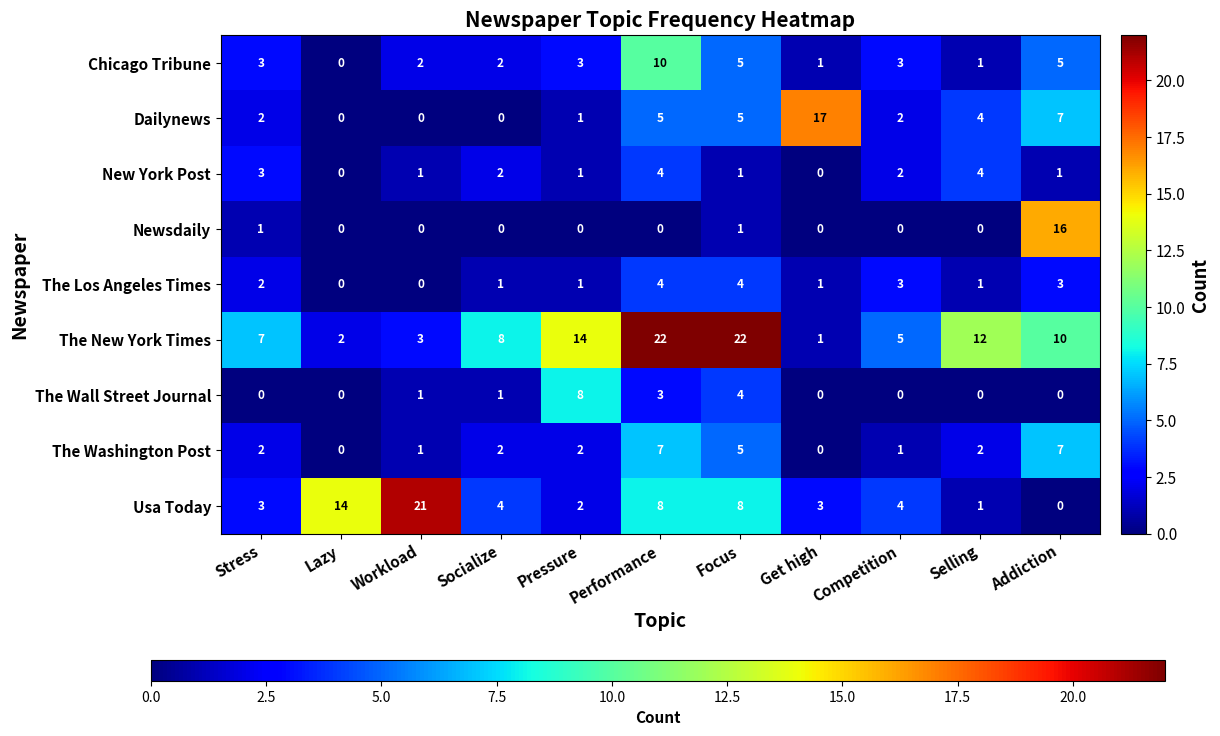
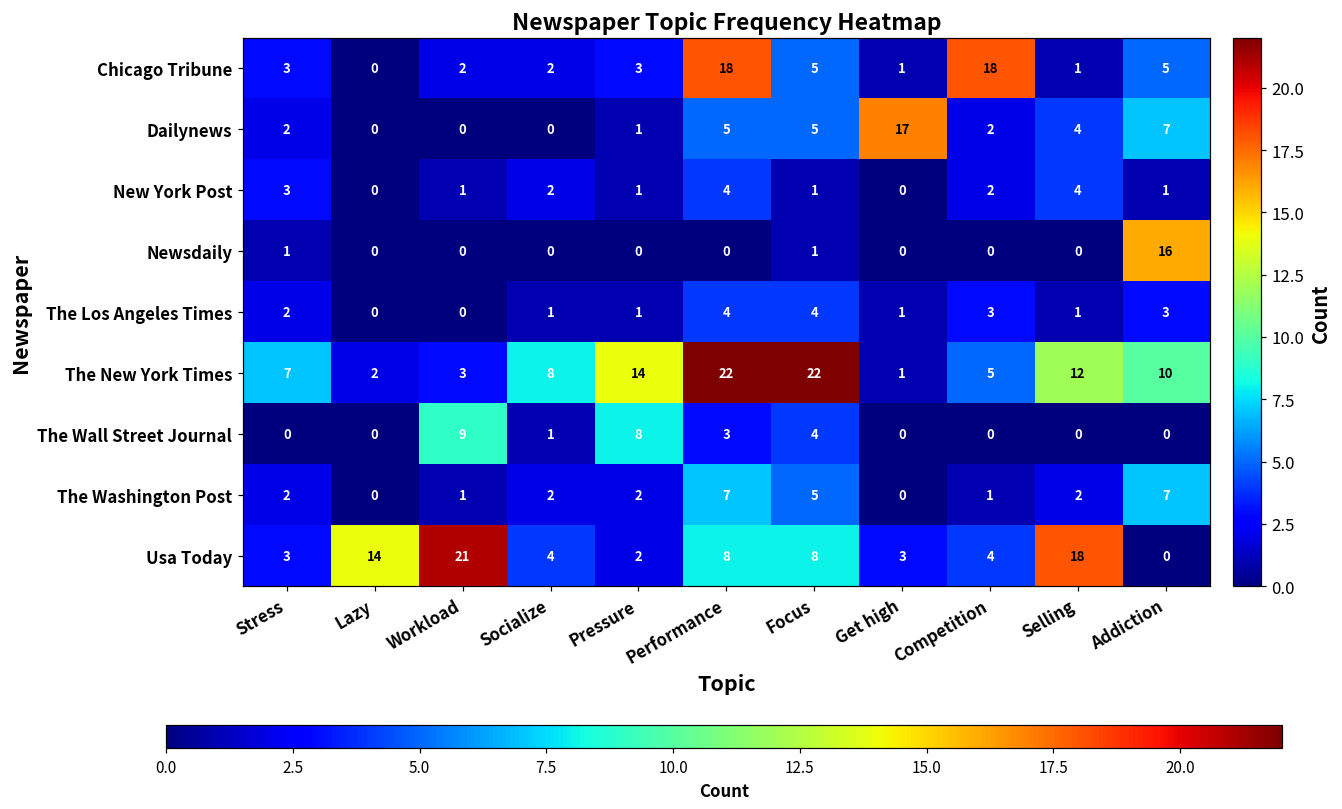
  {
    "Chicago Tribune": {
      "Stress": 3,
      "Lazy": 0,
      "Workload": 2,
      "Socialize": 2,
      "Pressure": 3,
-     "Performance": 10,
+     "Performance": 18,
      "Focus": 5,
      "Get high": 1,
-     "Competition": 3,
+     "Competition": 18,
      "Selling": 1,
      "Addiction": 5
    },
    "Dailynews": {
      "Stress": 2,
      "Lazy": 0,
      "Workload": 0,
      "Socialize": 0,
      "Pressure": 1,
      "Performance": 5,
      "Focus": 5,
      "Get high": 17,
      "Competition": 2,
      "Selling": 4,
      "Addiction": 7
    },
    "New York Post": {
      "Stress": 3,
      "Lazy": 0,
      "Workload": 1,
      "Socialize": 2,
      "Pressure": 1,
      "Performance": 4,
      "Focus": 1,
      "Get high": 0,
      "Competition": 2,
      "Selling": 4,
      "Addiction": 1
    },
    "Newsdaily": {
      "Stress": 1,
      "Lazy": 0,
      "Workload": 0,
      "Socialize": 0,
      "Pressure": 0,
      "Performance": 0,
      "Focus": 1,
      "Get high": 0,
      "Competition": 0,
      "Selling": 0,
      "Addiction": 16
    },
    "The Los Angeles Times": {
      "Stress": 2,
      "Lazy": 0,
      "Workload": 0,
      "Socialize": 1,
      "Pressure": 1,
      "Performance": 4,
      "Focus": 4,
      "Get high": 1,
      "Competition": 3,
      "Selling": 1,
      "Addiction": 3
    },
    "The New York Times": {
      "Stress": 7,
      "Lazy": 2,
      "Workload": 3,
      "Socialize": 8,
      "Pressure": 14,
      "Performance": 22,
      "Focus": 22,
      "Get high": 1,
      "Competition": 5,
      "Selling": 12,
      "Addiction": 10
    },
    "The Wall Street Journal": {
      "Stress": 0,
      "Lazy": 0,
-     "Workload": 1,
+     "Workload": 9,
      "Socialize": 1,
      "Pressure": 8,
      "Performance": 3,
      "Focus": 4,
      "Get high": 0,
      "Competition": 0,
      "Selling": 0,
      "Addiction": 0
    },
    "The Washington Post": {
      "Stress": 2,
      "Lazy": 0,
      "Workload": 1,
      "Socialize": 2,
      "Pressure": 2,
      "Performance": 7,
      "Focus": 5,
      "Get high": 0,
      "Competition": 1,
      "Selling": 2,
      "Addiction": 7
    },
    "Usa Today": {
      "Stress": 3,
      "Lazy": 14,
      "Workload": 21,
      "Socialize": 4,
      "Pressure": 2,
      "Performance": 8,
      "Focus": 8,
      "Get high": 3,
      "Competition": 4,
-     "Selling": 1,
+     "Selling": 18,
      "Addiction": 0
    }
  }
